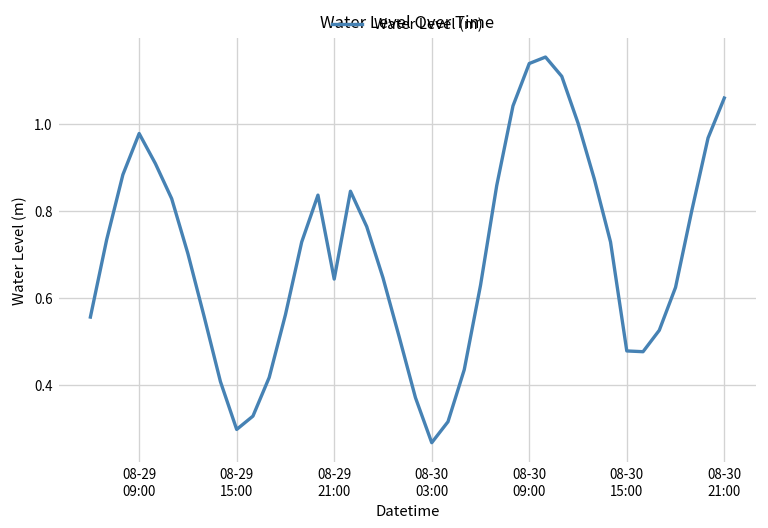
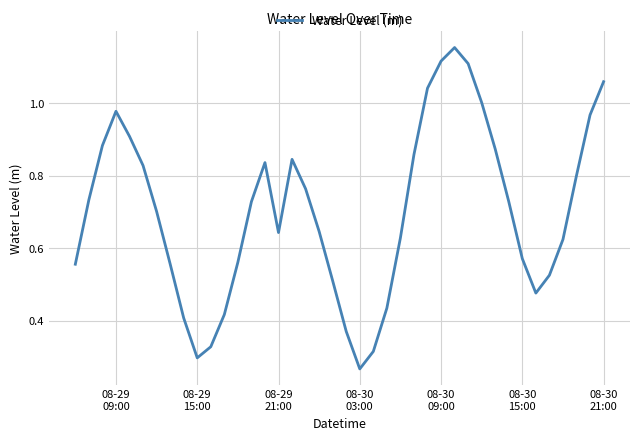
  {
    "08-29 09:00": 0.98,
    "08-29 15:00": 0.30,
    "08-29 21:00": 0.64,
    "08-30 03:00": 0.27,
-   "08-30 09:00": 1.14,
-   "08-30 15:00": 0.48,
+   "08-30 09:00": 1.12,
+   "08-30 15:00": 0.57,
    "08-30 21:00": 1.06
  }
